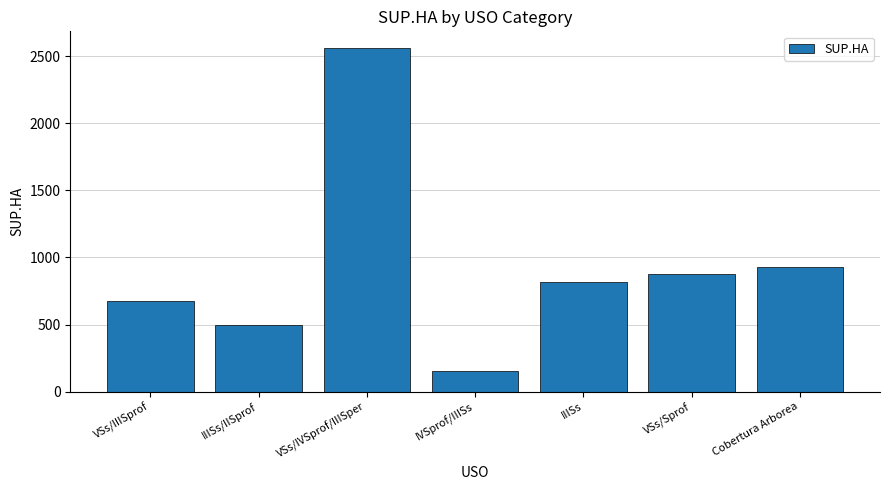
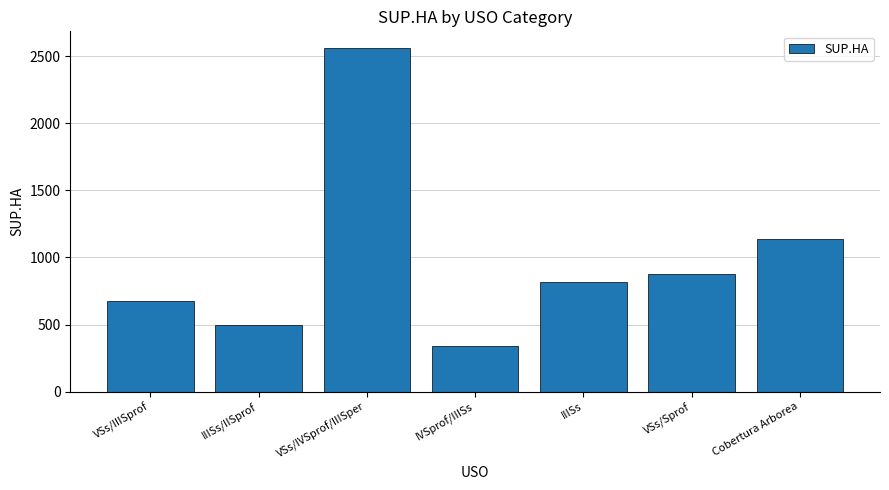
  {
    "VSs/IIISprof": 670,
    "IIISs/IISprof": 500,
    "VSs/IVSprof/IIISper": 2560,
-   "IVSprof/IIISs": 150,
+   "IVSprof/IIISs": 340,
    "IIISs": 820,
    "VSs/Sprof": 880,
-   "Cobertura Arborea": 930
+   "Cobertura Arborea": 1140
  }
